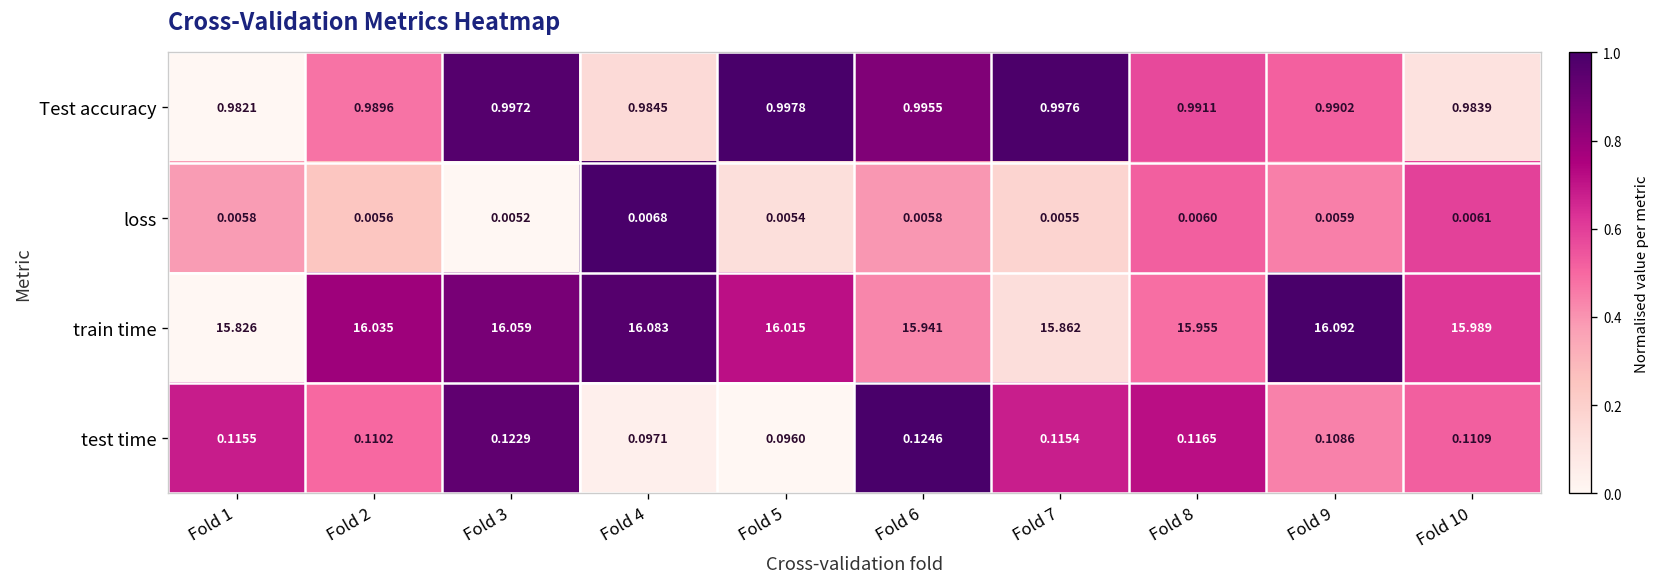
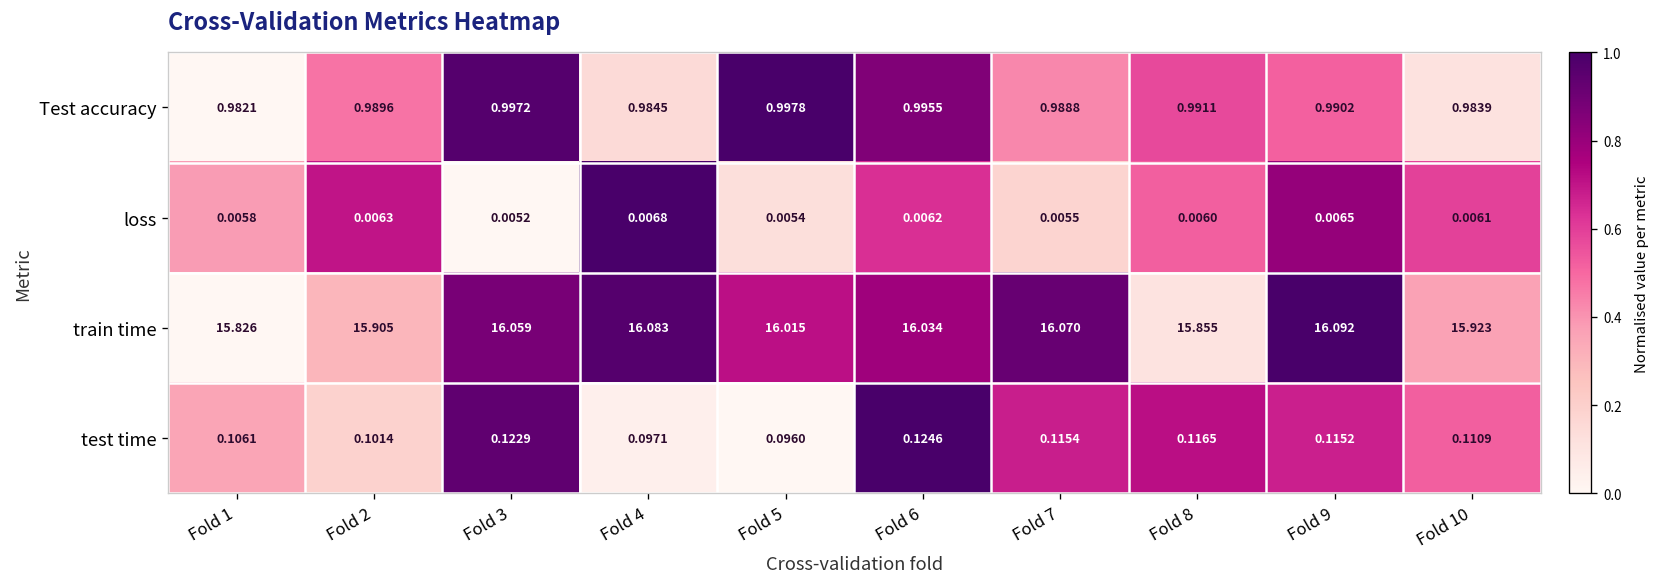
  {
    "Test accuracy": {
      "Fold 1": 0.9821,
      "Fold 2": 0.9896,
      "Fold 3": 0.9972,
      "Fold 4": 0.9845,
      "Fold 5": 0.9978,
      "Fold 6": 0.9955,
-     "Fold 7": 0.9976,
+     "Fold 7": 0.9888,
      "Fold 8": 0.9911,
      "Fold 9": 0.9902,
      "Fold 10": 0.9839
    },
    "loss": {
      "Fold 1": 0.0058,
-     "Fold 2": 0.0056,
+     "Fold 2": 0.0063,
      "Fold 3": 0.0052,
      "Fold 4": 0.0068,
      "Fold 5": 0.0054,
-     "Fold 6": 0.0058,
+     "Fold 6": 0.0062,
      "Fold 7": 0.0055,
      "Fold 8": 0.0060,
-     "Fold 9": 0.0059,
+     "Fold 9": 0.0065,
      "Fold 10": 0.0061
    },
    "train time": {
      "Fold 1": 15.826,
-     "Fold 2": 16.035,
+     "Fold 2": 15.905,
      "Fold 3": 16.059,
      "Fold 4": 16.083,
      "Fold 5": 16.015,
-     "Fold 6": 15.941,
-     "Fold 7": 15.862,
-     "Fold 8": 15.955,
+     "Fold 6": 16.034,
+     "Fold 7": 16.070,
+     "Fold 8": 15.855,
      "Fold 9": 16.092,
-     "Fold 10": 15.989
+     "Fold 10": 15.923
    },
    "test time": {
-     "Fold 1": 0.1155,
-     "Fold 2": 0.1102,
+     "Fold 1": 0.1061,
+     "Fold 2": 0.1014,
      "Fold 3": 0.1229,
      "Fold 4": 0.0971,
      "Fold 5": 0.0960,
      "Fold 6": 0.1246,
      "Fold 7": 0.1154,
      "Fold 8": 0.1165,
-     "Fold 9": 0.1086,
+     "Fold 9": 0.1152,
      "Fold 10": 0.1109
    }
  }
